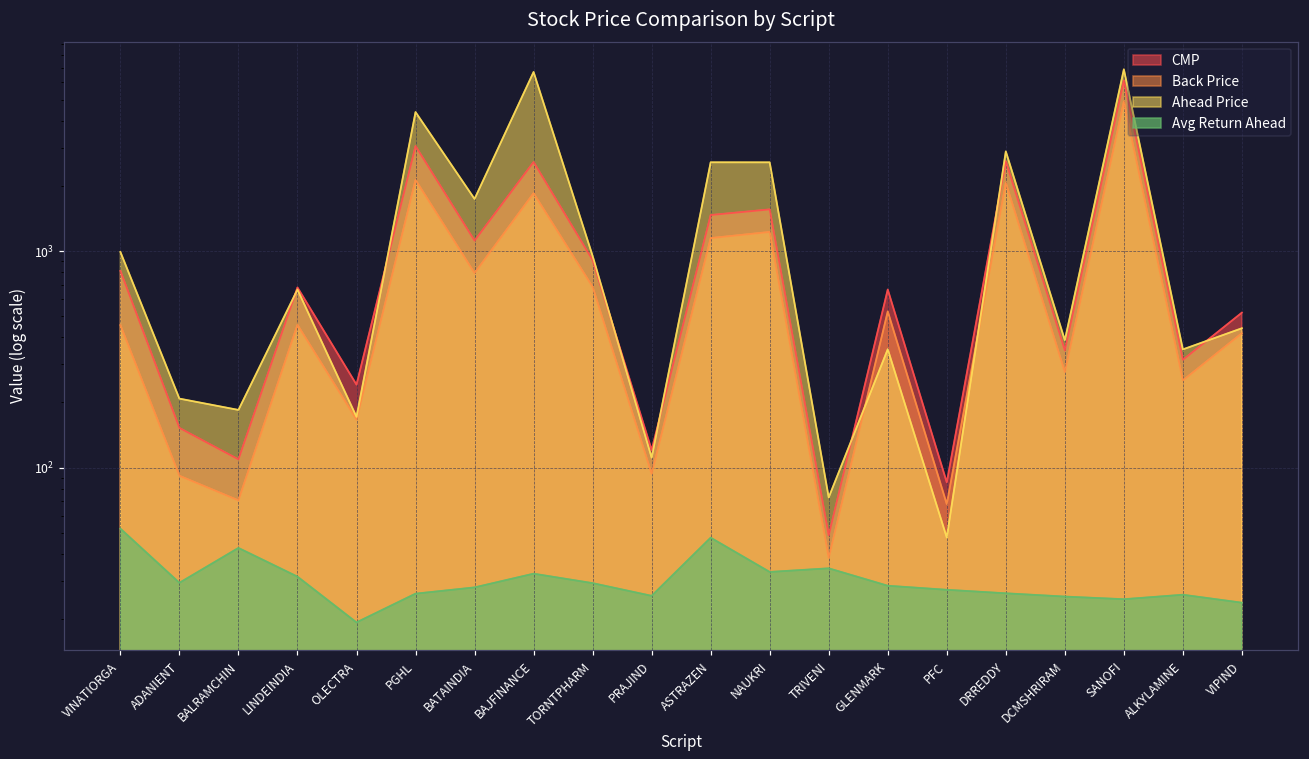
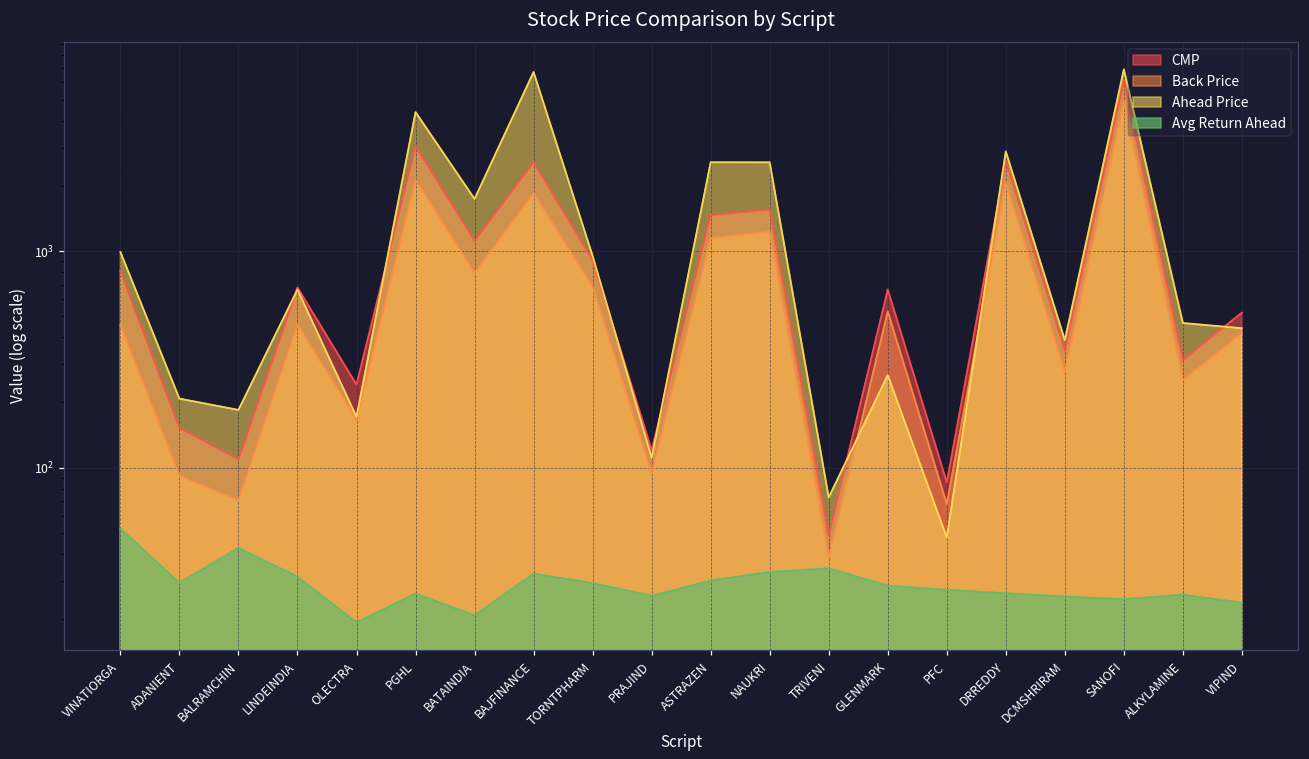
  {
    "Ahead Price": {
      "VINATIORGA": 1000,
      "ADANIENT": 210,
      "BALRAMCHIN": 180,
      "OLECTRA": 170,
      "PGHL": 4400,
      "BATAINDIA": 1700,
      "BAJFINANCE": 6700,
      "TORNTPHARM": 1000,
      "PRAJIND": 110,
      "ASTRAZEN": 2600,
      "NAUKRI": 2600,
      "TRIVENI": 73,
-     "GLENMARK": 350,
+     "GLENMARK": 270,
      "PFC": 48,
      "DRREDDY": 2900,
      "DCMSHRIRAM": 390,
      "SANOFI": 6900,
-     "ALKYLAMINE": 350,
+     "ALKYLAMINE": 470,
      "VIPIND": 440
    },
    "Avg Return Ahead": {
      "VINATIORGA": 52,
      "ADANIENT": 29,
      "BALRAMCHIN": 43,
      "LINDEINDIA": 31,
      "OLECTRA": 19,
      "PGHL": 26,
-     "BATAINDIA": 28,
+     "BATAINDIA": 21,
      "BAJFINANCE": 32,
      "TORNTPHARM": 29,
      "PRAJIND": 26,
-     "ASTRAZEN": 48,
+     "ASTRAZEN": 30,
      "NAUKRI": 33,
      "TRIVENI": 34,
      "GLENMARK": 29,
      "PFC": 27,
      "DRREDDY": 26,
      "DCMSHRIRAM": 25,
      "SANOFI": 25,
      "ALKYLAMINE": 26,
      "VIPIND": 24
    }
  }
